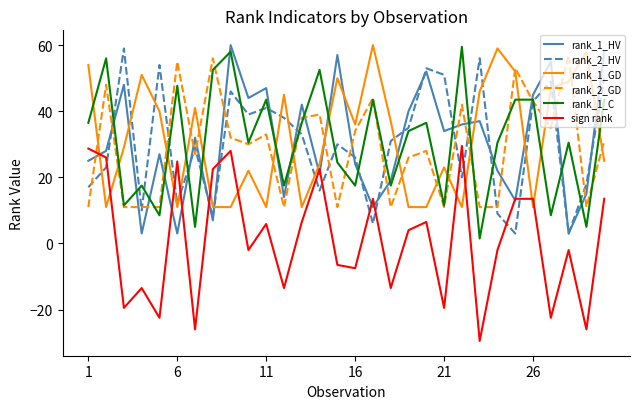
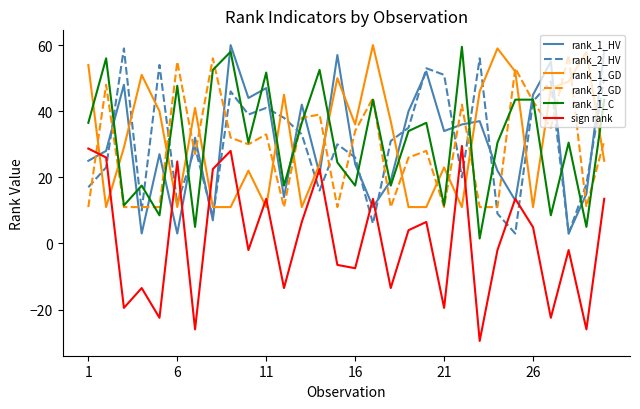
  {
    "rank_1_C": {
      "1": 37,
      "6": 48,
-     "11": 44,
+     "11": 52,
      "16": 18
    },
    "sign rank": {
      "1": 29,
      "6": 25,
-     "11": 6,
+     "11": 14,
      "16": -8,
      "21": -20,
-     "26": 14
+     "26": 5
    }
  }
